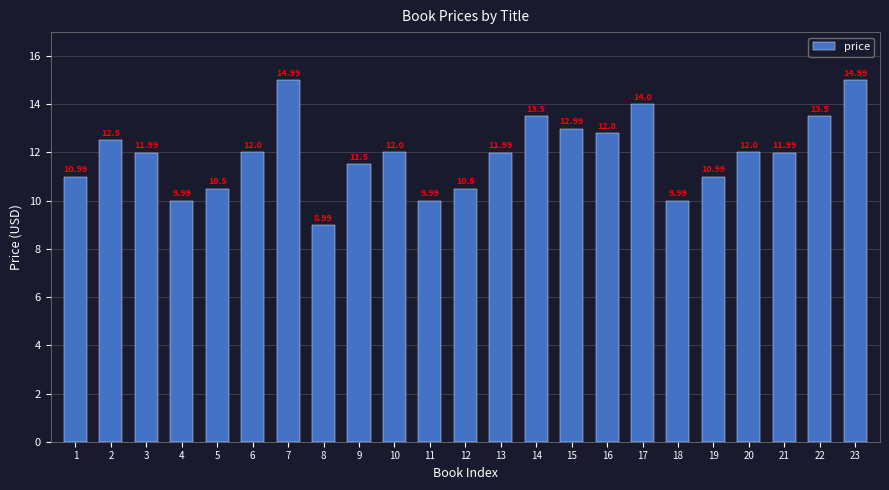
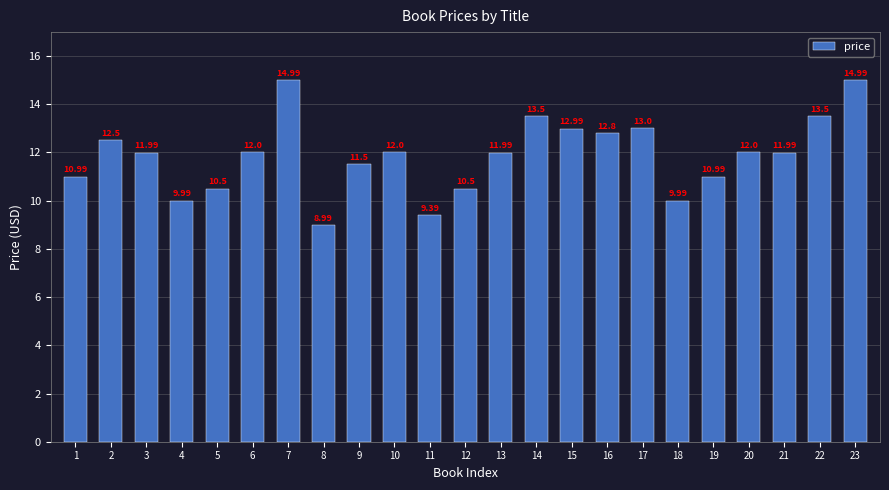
  {
    "1": 10.99,
    "2": 12.5,
    "3": 11.99,
    "4": 9.99,
    "5": 10.5,
    "6": 12.0,
    "7": 14.99,
    "8": 8.99,
    "9": 11.5,
    "10": 12.0,
-   "11": 9.99,
+   "11": 9.39,
    "12": 10.5,
    "13": 11.99,
    "14": 13.5,
    "15": 12.99,
    "16": 12.8,
-   "17": 14.0,
+   "17": 13.0,
    "18": 9.99,
    "19": 10.99,
    "20": 12.0,
    "21": 11.99,
    "22": 13.5,
    "23": 14.99
  }
